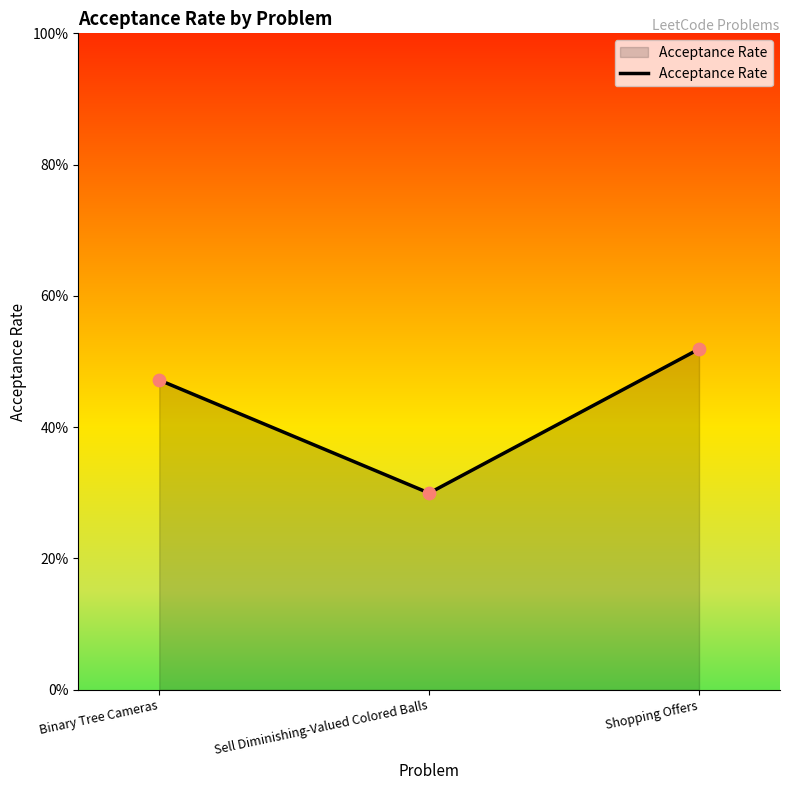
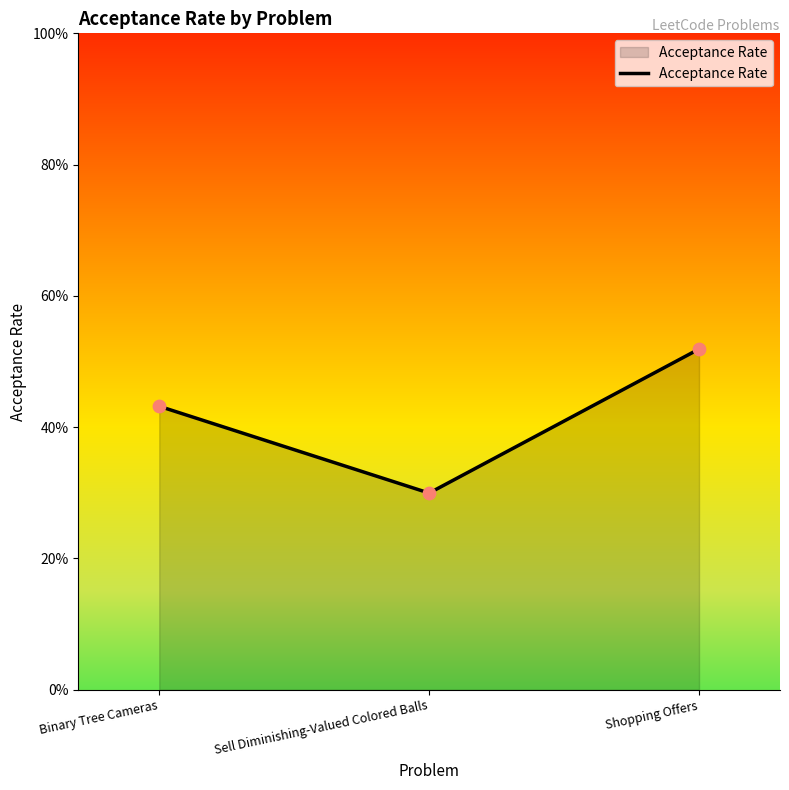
  {
-   "Binary Tree Cameras": "47%",
+   "Binary Tree Cameras": "43%",
    "Sell Diminishing-Valued Colored Balls": "30%",
    "Shopping Offers": "52%"
  }
